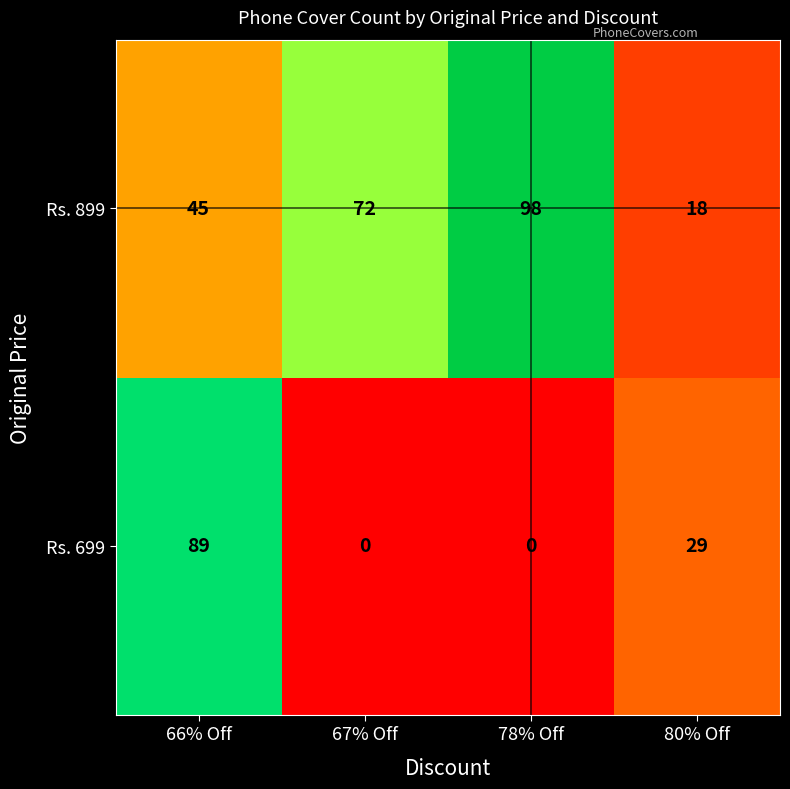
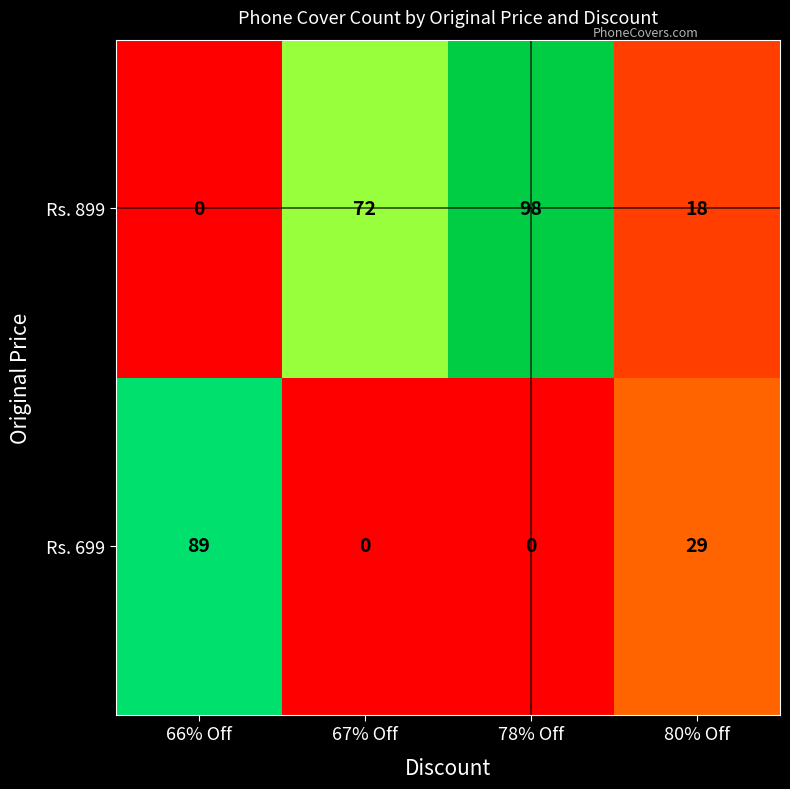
  {
    "Rs. 899": {
-     "66% Off": 45,
+     "66% Off": 0,
      "67% Off": 72,
      "78% Off": 98,
      "80% Off": 18
    },
    "Rs. 699": {
      "66% Off": 89,
      "67% Off": 0,
      "78% Off": 0,
      "80% Off": 29
    }
  }
